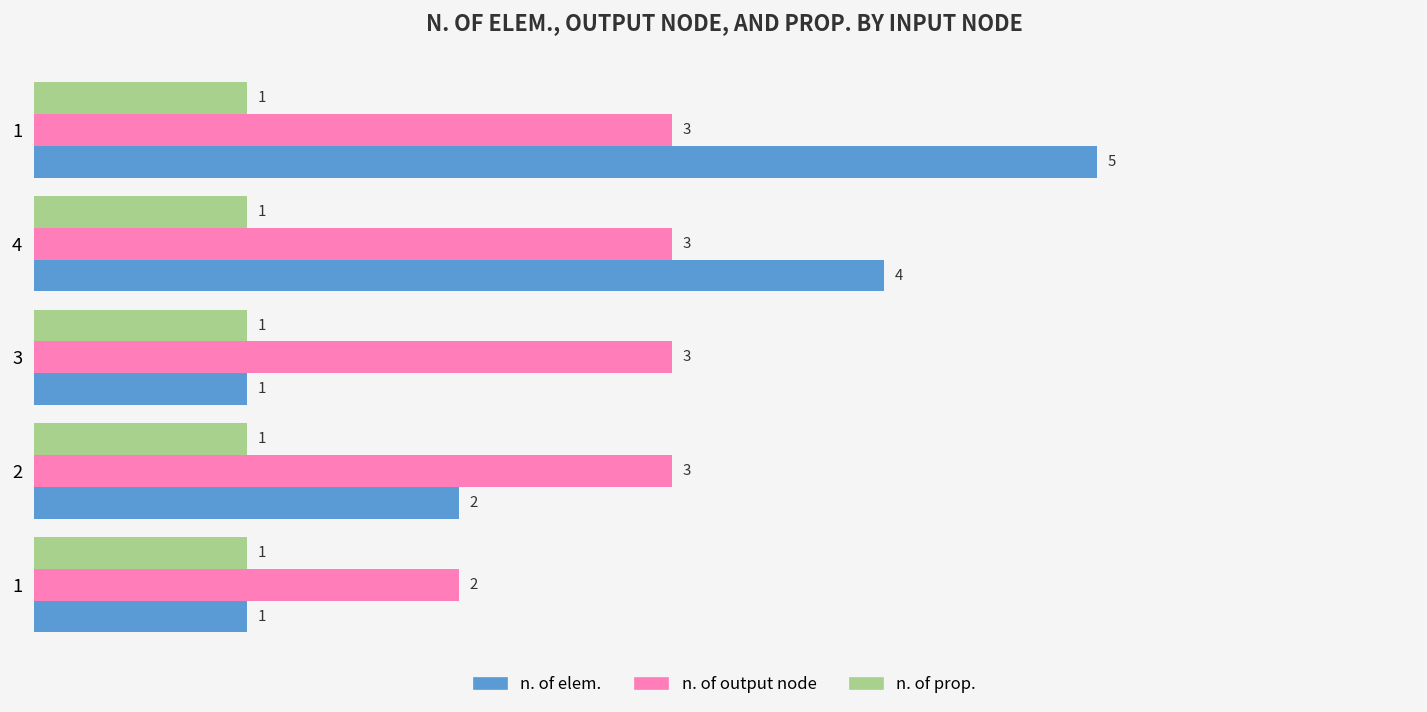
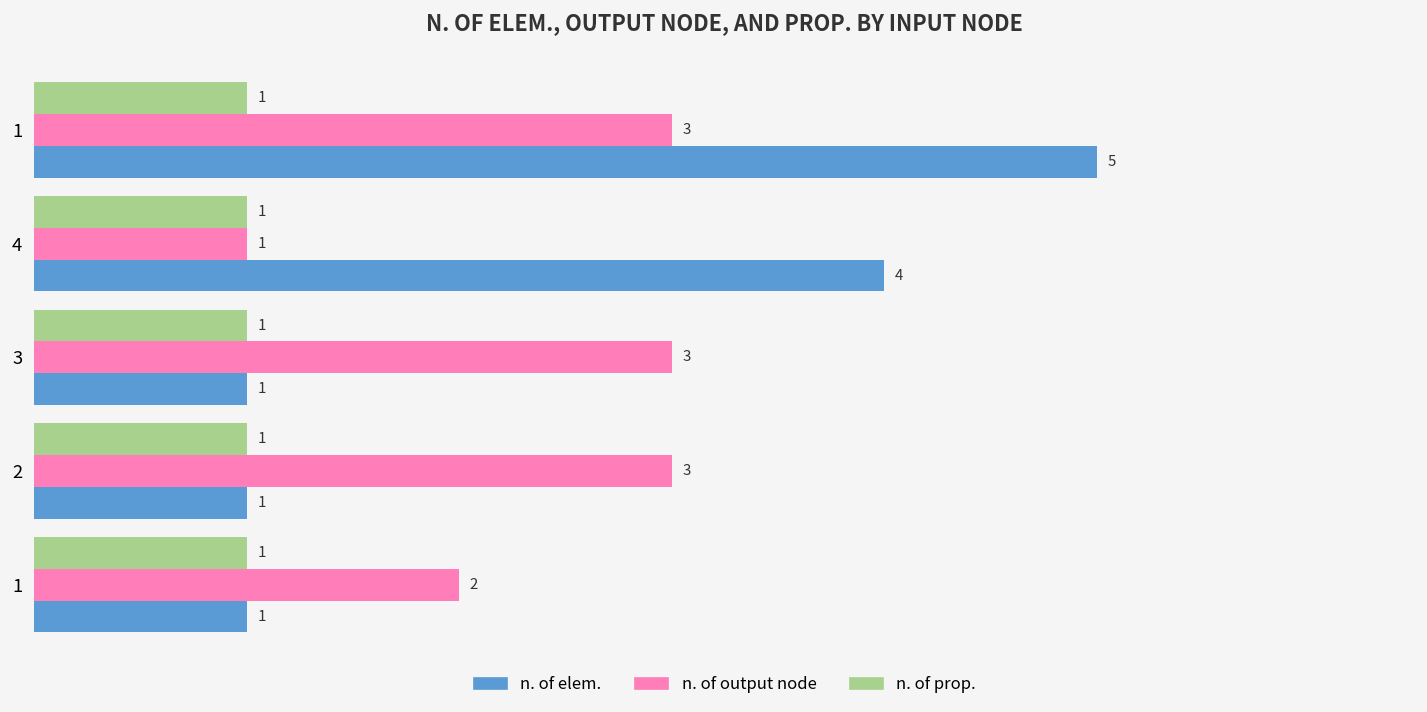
  {
    "n. of elem.": {
      "4": 4,
      "3": 1,
-     "2": 2
+     "2": 1
    },
    "n. of output node": {
-     "4": 3,
+     "4": 1,
      "3": 3,
      "2": 3
    },
    "n. of prop.": {
      "4": 1,
      "3": 1,
      "2": 1
    }
  }
